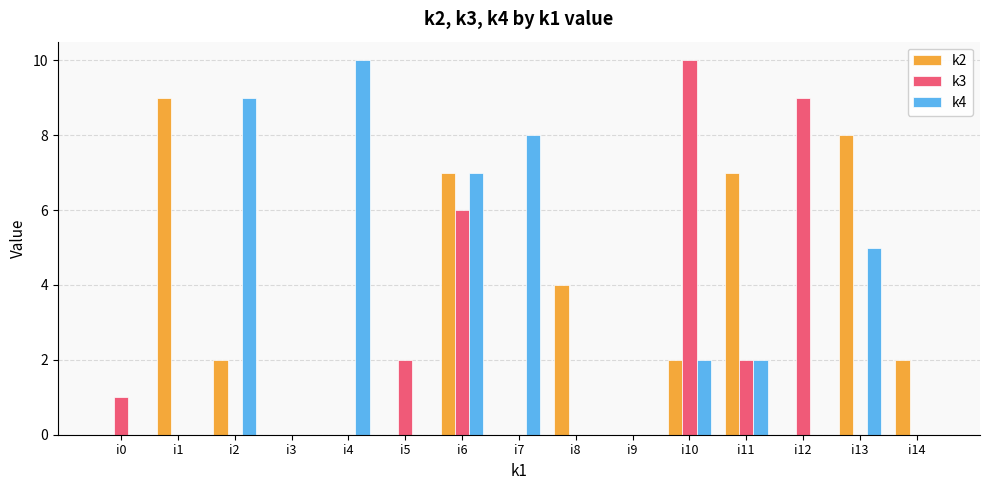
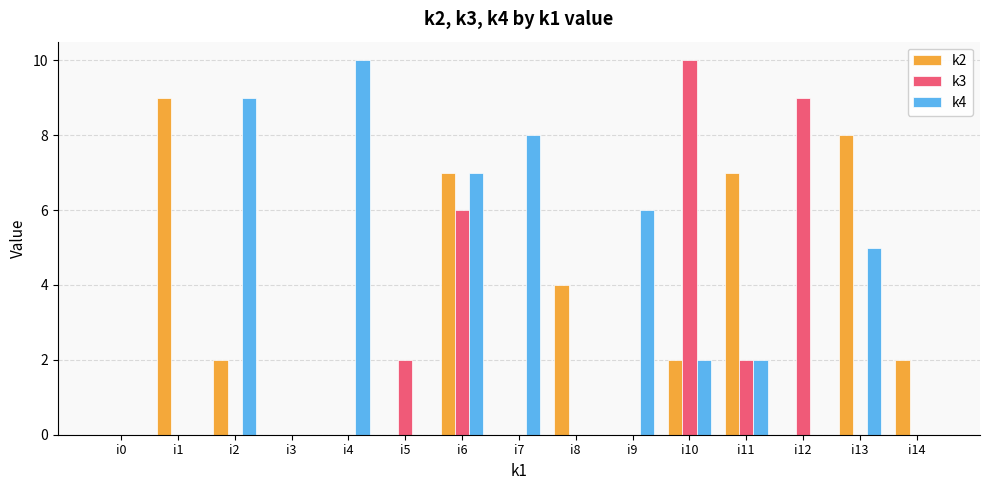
  {
    "k2": {
      "i0": 0,
      "i1": 9,
      "i2": 2,
      "i3": 0,
      "i4": 0,
      "i5": 0,
      "i6": 7,
      "i7": 0,
      "i8": 4,
      "i9": 0,
      "i10": 2,
      "i11": 7,
      "i12": 0,
      "i13": 8,
      "i14": 2
    },
    "k3": {
-     "i0": 1,
+     "i0": 0,
      "i1": 0,
      "i2": 0,
      "i3": 0,
      "i4": 0,
      "i5": 2,
      "i6": 6,
      "i7": 0,
      "i8": 0,
      "i9": 0,
      "i10": 10,
      "i11": 2,
      "i12": 9,
      "i13": 0,
      "i14": 0
    },
    "k4": {
      "i0": 0,
      "i1": 0,
      "i2": 9,
      "i3": 0,
      "i4": 10,
      "i5": 0,
      "i6": 7,
      "i7": 8,
      "i8": 0,
-     "i9": 0,
+     "i9": 6,
      "i10": 2,
      "i11": 2,
      "i12": 0,
      "i13": 5,
      "i14": 0
    }
  }
